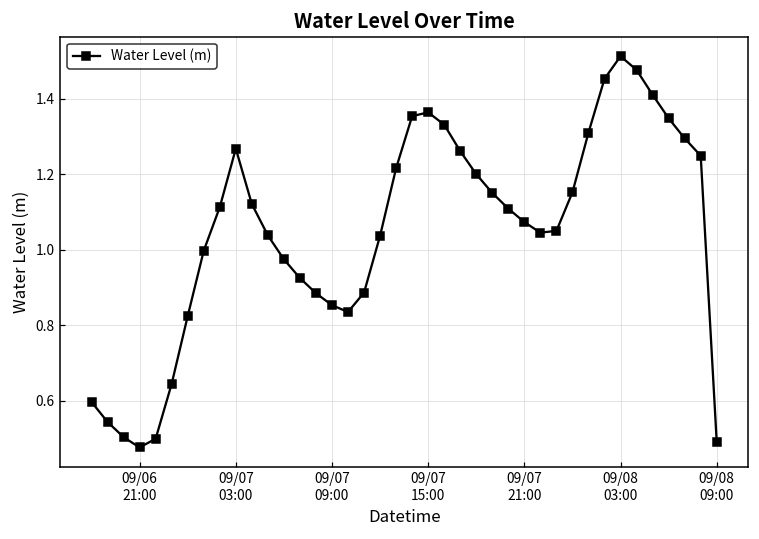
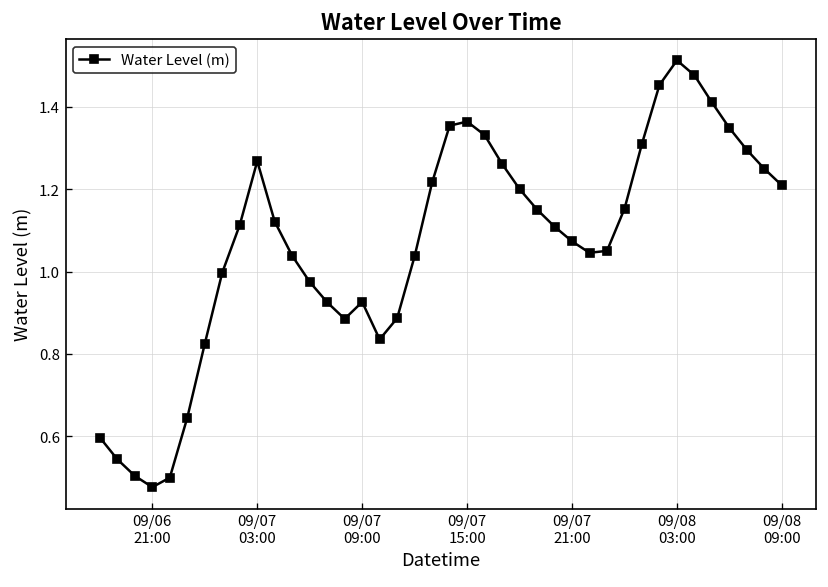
  {
    "09/06 21:00": 0.48,
    "09/07 03:00": 1.27,
-   "09/07 09:00": 0.85,
+   "09/07 09:00": 0.93,
    "09/07 15:00": 1.36,
    "09/07 21:00": 1.07,
    "09/08 03:00": 1.51,
-   "09/08 09:00": 0.49
+   "09/08 09:00": 1.21
  }
